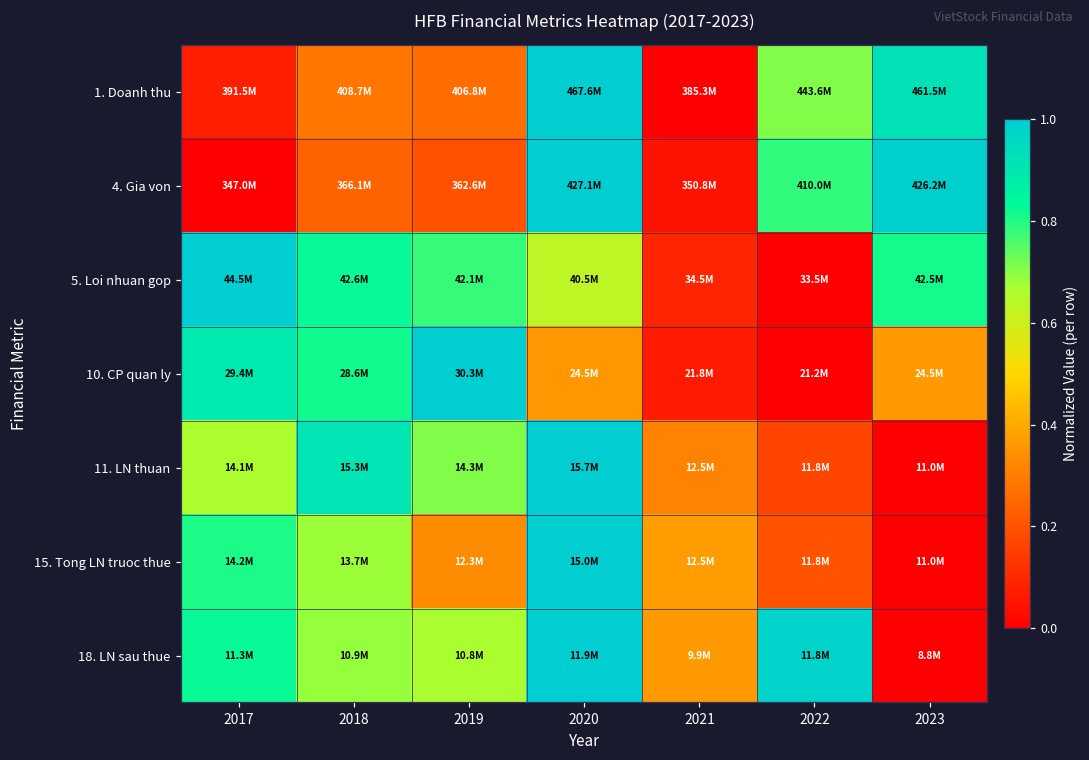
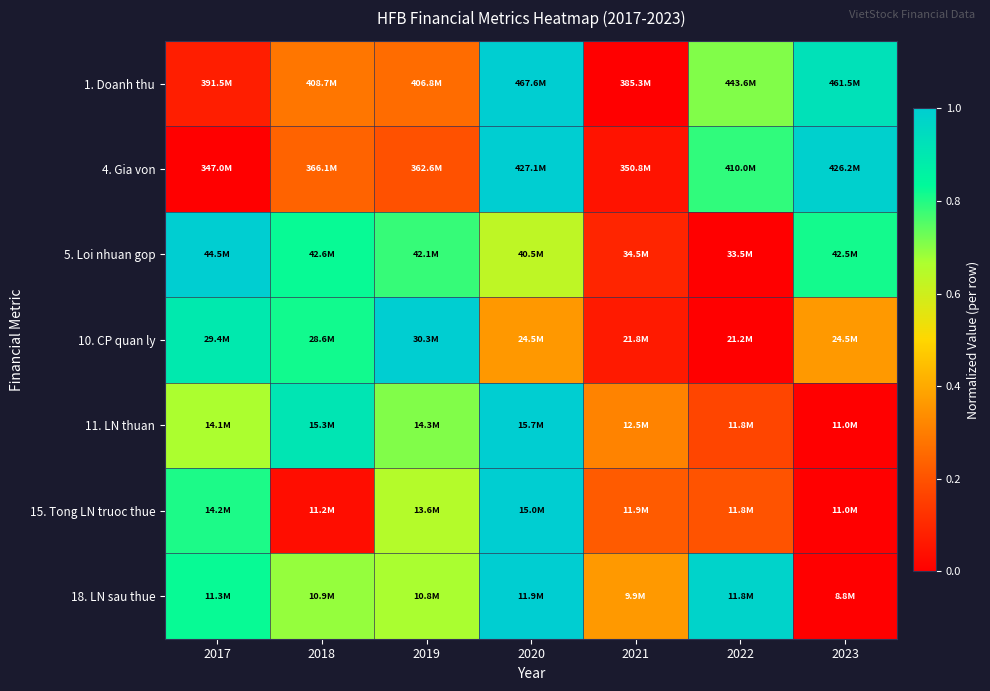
  {
    "1. Doanh thu": {
      "2017": "391.5M",
      "2018": "408.7M",
      "2019": "406.8M",
      "2020": "467.6M",
      "2021": "385.3M",
      "2022": "443.6M",
      "2023": "461.5M"
    },
    "4. Gia von": {
      "2017": "347.0M",
      "2018": "366.1M",
      "2019": "362.6M",
      "2020": "427.1M",
      "2021": "350.8M",
      "2022": "410.0M",
      "2023": "426.2M"
    },
    "5. Loi nhuan gop": {
      "2017": "44.5M",
      "2018": "42.6M",
      "2019": "42.1M",
      "2020": "40.5M",
      "2021": "34.5M",
      "2022": "33.5M",
      "2023": "42.5M"
    },
    "10. CP quan ly": {
      "2017": "29.4M",
      "2018": "28.6M",
      "2019": "30.3M",
      "2020": "24.5M",
      "2021": "21.8M",
      "2022": "21.2M",
      "2023": "24.5M"
    },
    "11. LN thuan": {
      "2017": "14.1M",
      "2018": "15.3M",
      "2019": "14.3M",
      "2020": "15.7M",
      "2021": "12.5M",
      "2022": "11.8M",
      "2023": "11.0M"
    },
    "15. Tong LN truoc thue": {
      "2017": "14.2M",
-     "2018": "13.7M",
-     "2019": "12.3M",
+     "2018": "11.2M",
+     "2019": "13.6M",
      "2020": "15.0M",
-     "2021": "12.5M",
+     "2021": "11.9M",
      "2022": "11.8M",
      "2023": "11.0M"
    },
    "18. LN sau thue": {
      "2017": "11.3M",
      "2018": "10.9M",
      "2019": "10.8M",
      "2020": "11.9M",
      "2021": "9.9M",
      "2022": "11.8M",
      "2023": "8.8M"
    }
  }
